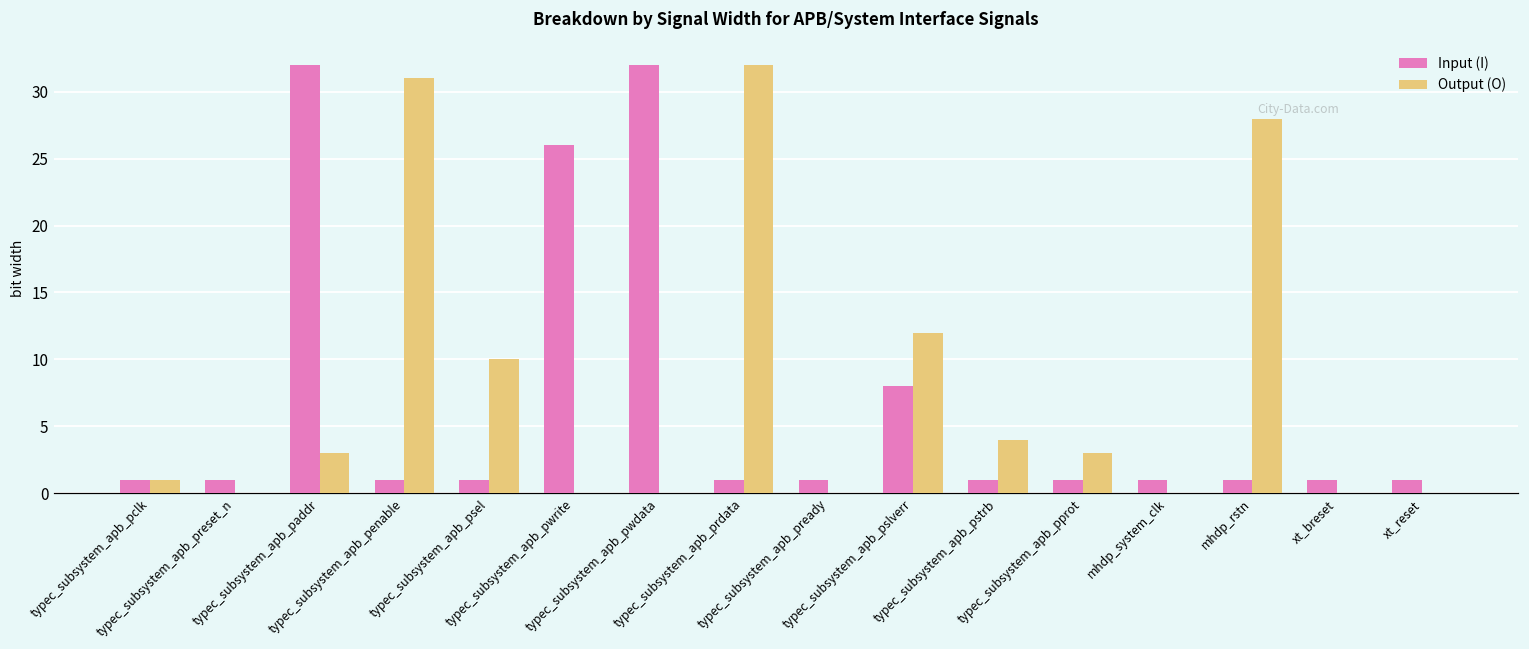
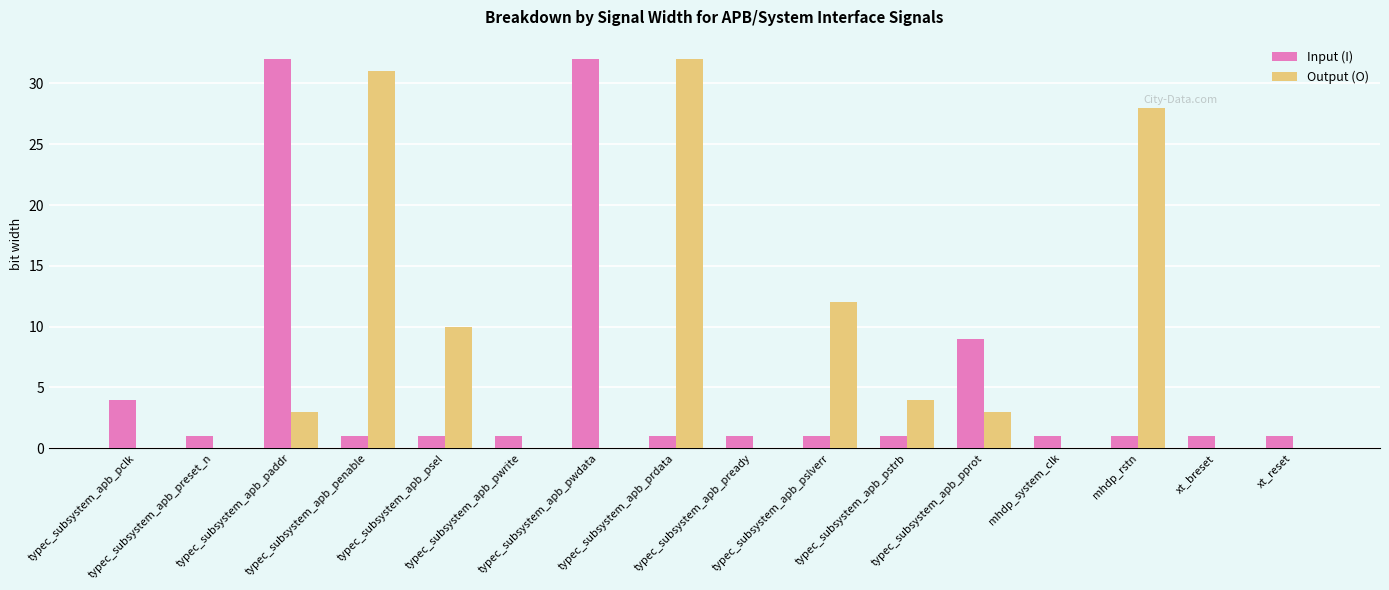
  {
    "Input (I)": {
-     "typec_subsystem_apb_pclk": 1,
+     "typec_subsystem_apb_pclk": 4,
      "typec_subsystem_apb_preset_n": 1,
      "typec_subsystem_apb_paddr": 32,
      "typec_subsystem_apb_penable": 1,
      "typec_subsystem_apb_psel": 1,
-     "typec_subsystem_apb_pwrite": 26,
+     "typec_subsystem_apb_pwrite": 1,
      "typec_subsystem_apb_pwdata": 32,
      "typec_subsystem_apb_prdata": 1,
      "typec_subsystem_apb_pready": 1,
-     "typec_subsystem_apb_pslverr": 8,
+     "typec_subsystem_apb_pslverr": 1,
      "typec_subsystem_apb_pstrb": 1,
-     "typec_subsystem_apb_pprot": 1,
+     "typec_subsystem_apb_pprot": 9,
      "mhdp_system_clk": 1,
      "mhdp_rstn": 1,
      "xt_breset": 1,
      "xt_reset": 1
    },
    "Output (O)": {
-     "typec_subsystem_apb_pclk": 1,
+     "typec_subsystem_apb_pclk": 0,
      "typec_subsystem_apb_preset_n": 0,
      "typec_subsystem_apb_paddr": 3,
      "typec_subsystem_apb_penable": 31,
      "typec_subsystem_apb_psel": 10,
      "typec_subsystem_apb_pwrite": 0,
      "typec_subsystem_apb_pwdata": 0,
      "typec_subsystem_apb_prdata": 32,
      "typec_subsystem_apb_pready": 0,
      "typec_subsystem_apb_pslverr": 12,
      "typec_subsystem_apb_pstrb": 4,
      "typec_subsystem_apb_pprot": 3,
      "mhdp_system_clk": 0,
      "mhdp_rstn": 28,
      "xt_breset": 0,
      "xt_reset": 0
    }
  }
